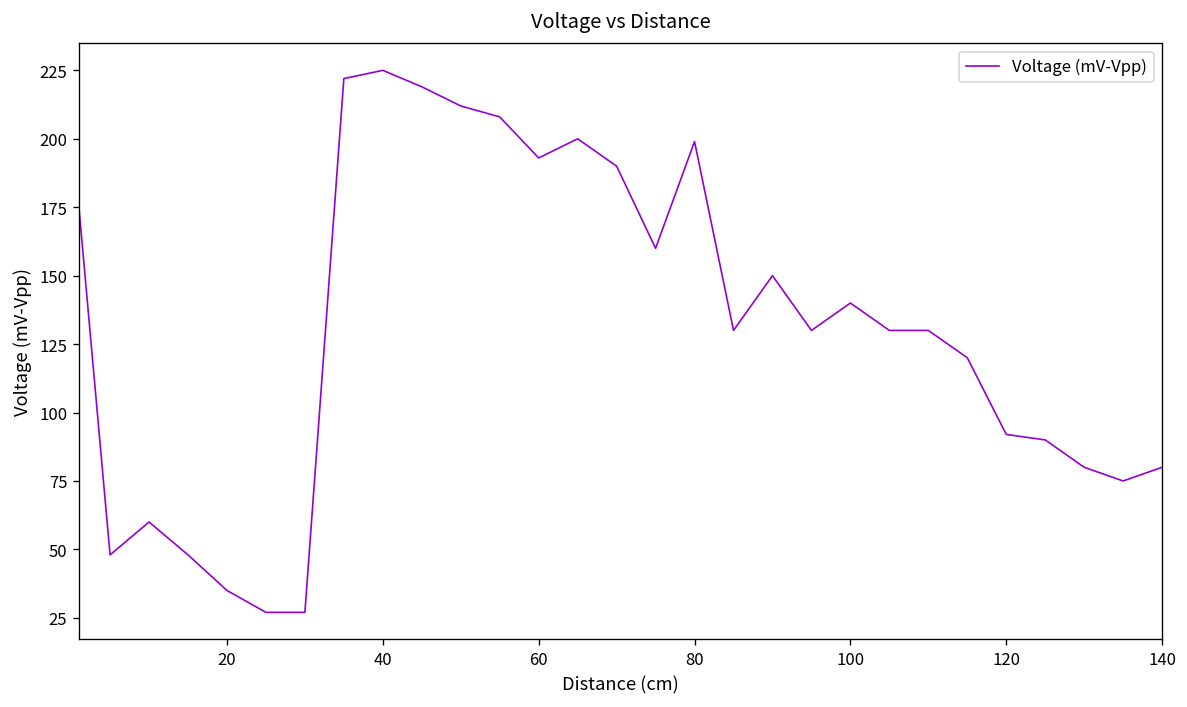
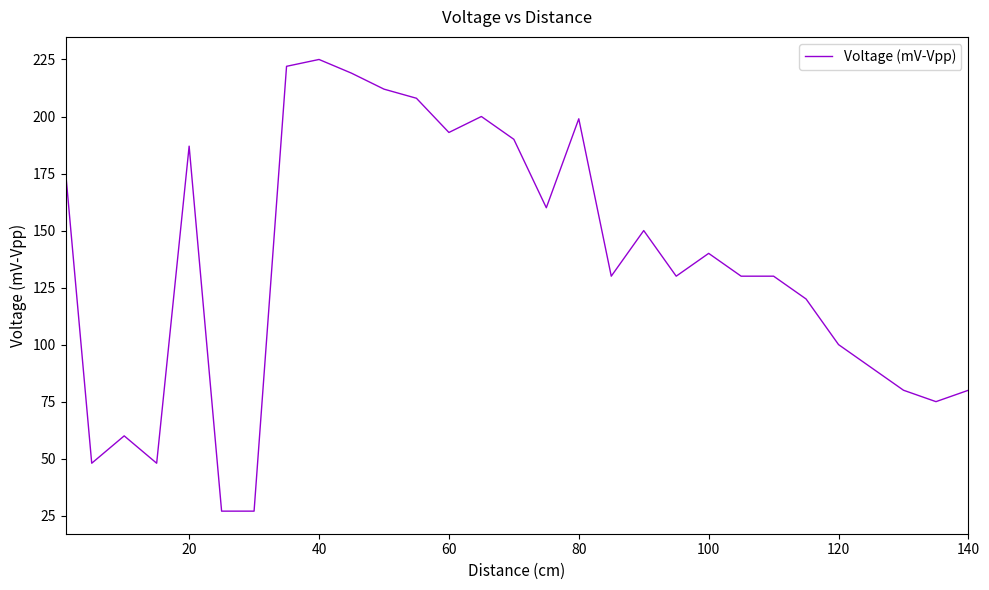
  {
-   "20": 35,
+   "20": 187,
    "40": 225,
    "60": 193,
    "80": 199,
    "100": 140,
-   "120": 92,
+   "120": 100,
    "140": 80
  }
